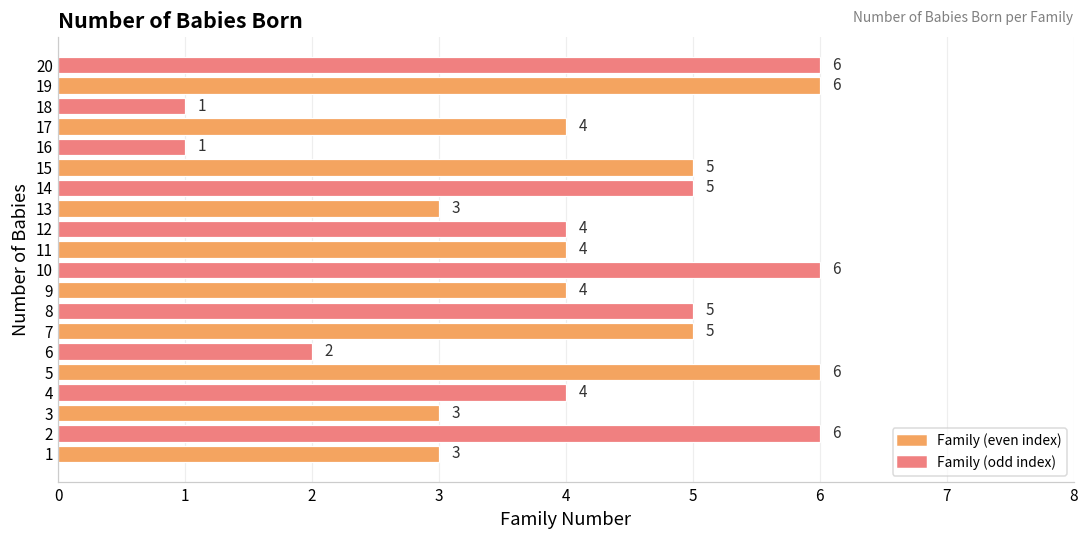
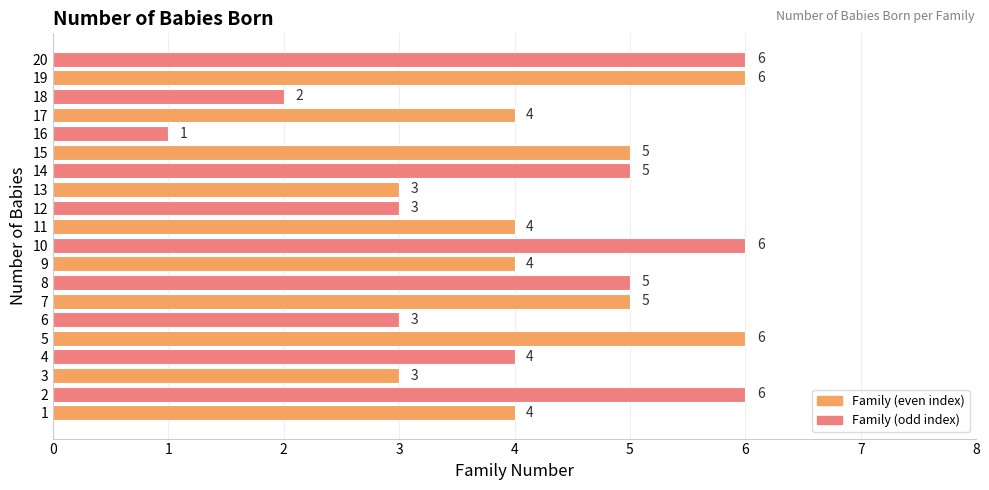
  {
    "20": 6,
    "19": 6,
-   "18": 1,
+   "18": 2,
    "17": 4,
    "16": 1,
    "15": 5,
    "14": 5,
    "13": 3,
-   "12": 4,
+   "12": 3,
    "11": 4,
    "10": 6,
    "9": 4,
    "8": 5,
    "7": 5,
-   "6": 2,
+   "6": 3,
    "5": 6,
    "4": 4,
    "3": 3,
    "2": 6,
-   "1": 3
+   "1": 4
  }
